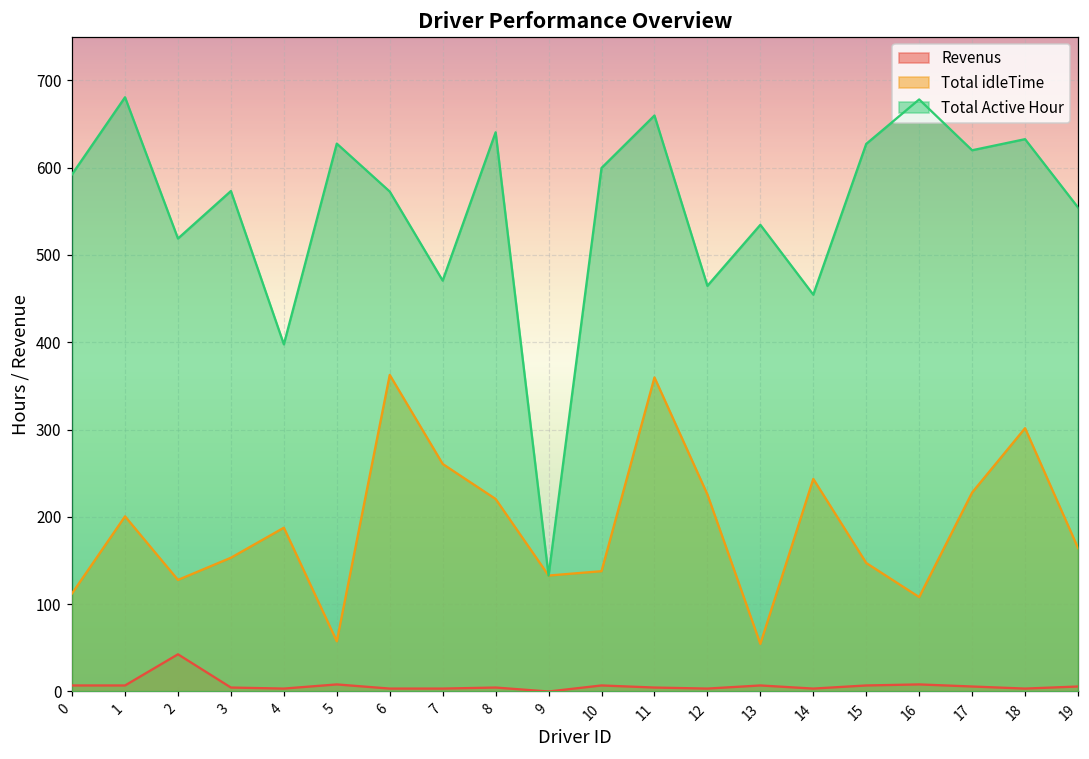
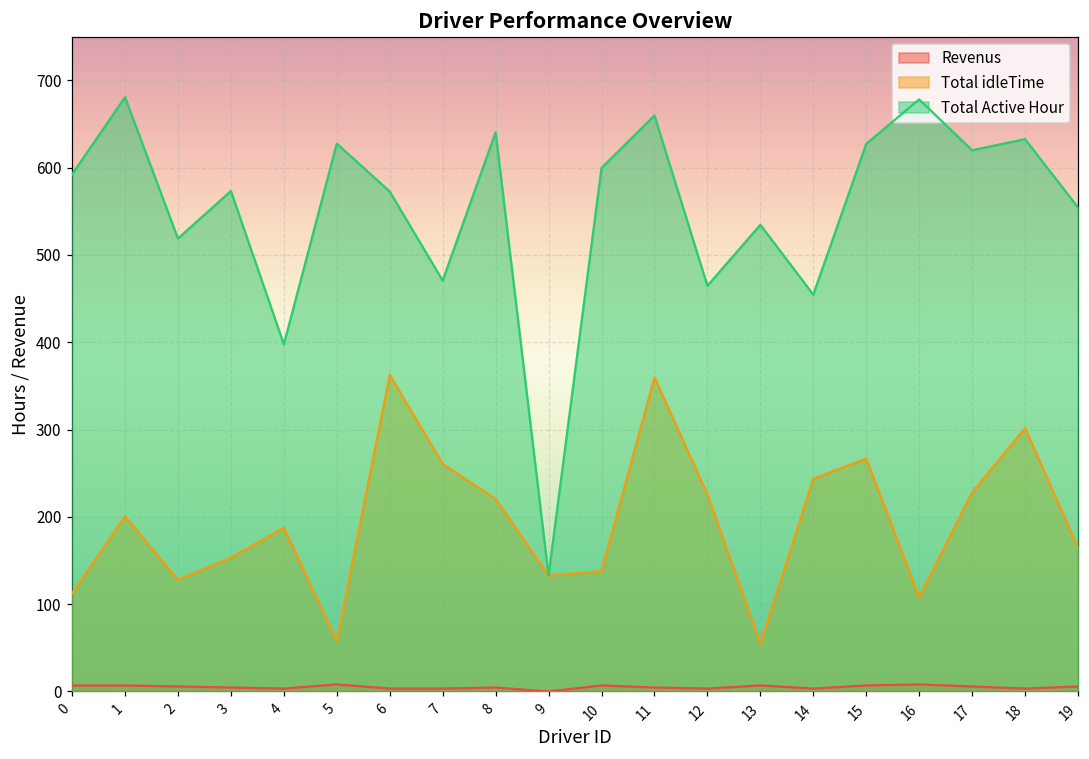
  {
    "Revenus": {
      "0": 10,
      "1": 10,
-     "2": 40,
+     "2": 10,
      "3": 0,
      "4": 0,
      "5": 10,
      "6": 0,
      "7": 0,
      "8": 0,
      "9": 0,
      "10": 10,
      "11": 0,
      "12": 0,
      "13": 10,
      "14": 0,
      "15": 10,
      "16": 10,
      "17": 10,
      "18": 0,
      "19": 10
    },
    "Total idleTime": {
      "0": 110,
      "1": 200,
      "2": 130,
      "3": 150,
      "4": 190,
      "5": 60,
      "6": 360,
      "7": 260,
      "8": 220,
      "10": 140,
      "11": 360,
      "12": 230,
      "13": 50,
      "14": 240,
-     "15": 150,
+     "15": 270,
      "16": 110,
      "17": 230,
      "18": 300,
      "19": 160
    },
    "Total Active Hour": {
      "0": 590,
      "1": 680,
      "2": 520,
      "3": 570,
      "4": 400,
      "5": 630,
      "6": 570,
      "7": 470,
      "8": 640,
      "10": 600,
      "11": 660,
      "12": 460,
      "13": 530,
      "14": 450,
      "15": 630,
      "17": 620,
      "18": 630,
      "19": 550
    }
  }
